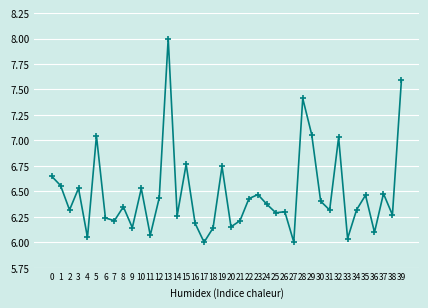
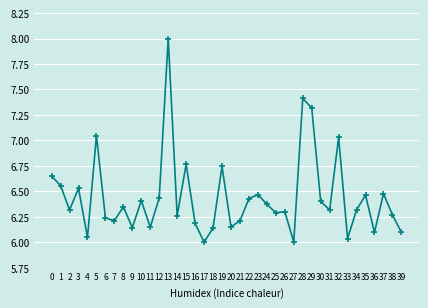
  {
    "0": 6.65,
    "1": 6.56,
    "2": 6.32,
    "3": 6.53,
    "4": 6.05,
    "5": 7.04,
    "6": 6.24,
    "7": 6.21,
    "8": 6.35,
    "9": 6.14,
-   "10": 6.53,
-   "11": 6.07,
+   "10": 6.41,
+   "11": 6.15,
    "12": 6.44,
    "13": 8.00,
    "14": 6.26,
    "15": 6.77,
    "16": 6.19,
    "17": 6.00,
    "18": 6.14,
    "19": 6.74,
    "20": 6.15,
    "21": 6.21,
    "22": 6.43,
    "23": 6.47,
    "24": 6.37,
    "25": 6.29,
    "26": 6.30,
    "27": 6.00,
    "28": 7.41,
-   "29": 7.06,
+   "29": 7.32,
    "30": 6.40,
    "31": 6.32,
    "32": 7.03,
    "33": 6.04,
    "34": 6.32,
    "35": 6.46,
    "36": 6.10,
    "37": 6.48,
    "38": 6.27,
-   "39": 7.59
+   "39": 6.10
  }
